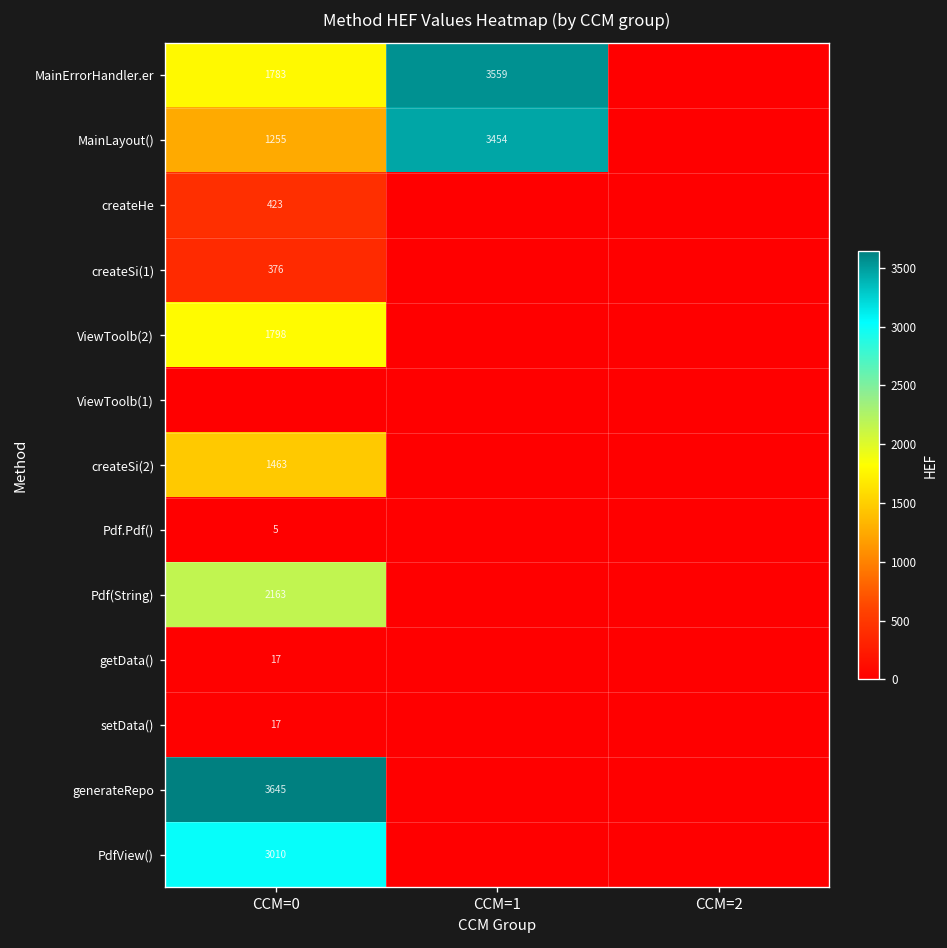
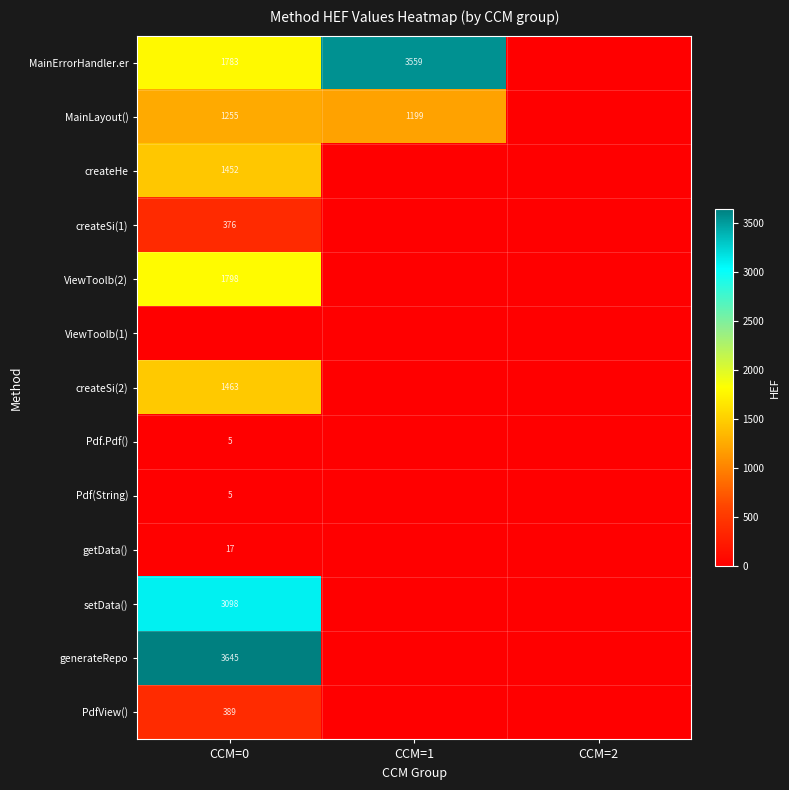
  {
    "MainErrorHandler.er": {
      "CCM=0": 1783,
      "CCM=1": 3559
    },
    "MainLayout()": {
      "CCM=0": 1255,
-     "CCM=1": 3454
+     "CCM=1": 1199
    },
    "createHe": {
-     "CCM=0": 423
+     "CCM=0": 1452
    },
    "createSi(1)": {
      "CCM=0": 376
    },
    "ViewToolb(2)": {
      "CCM=0": 1798
    },
    "createSi(2)": {
      "CCM=0": 1463
    },
    "Pdf.Pdf()": {
      "CCM=0": 5
    },
    "Pdf(String)": {
-     "CCM=0": 2163
+     "CCM=0": 5
    },
    "getData()": {
      "CCM=0": 17
    },
    "setData()": {
-     "CCM=0": 17
+     "CCM=0": 3098
    },
    "generateRepo": {
      "CCM=0": 3645
    },
    "PdfView()": {
-     "CCM=0": 3010
+     "CCM=0": 389
    }
  }
